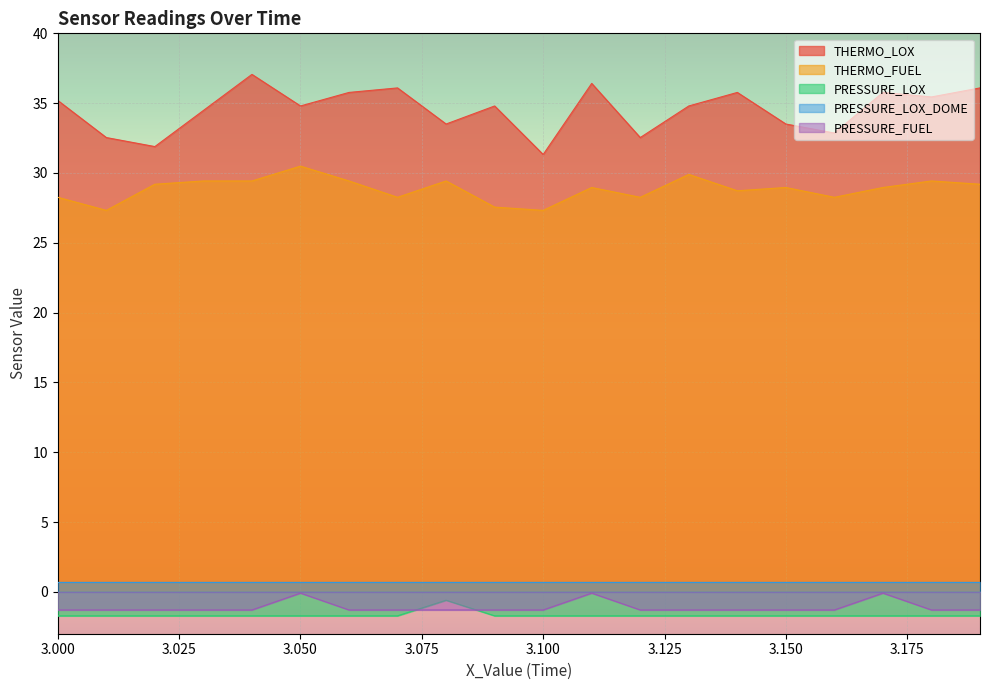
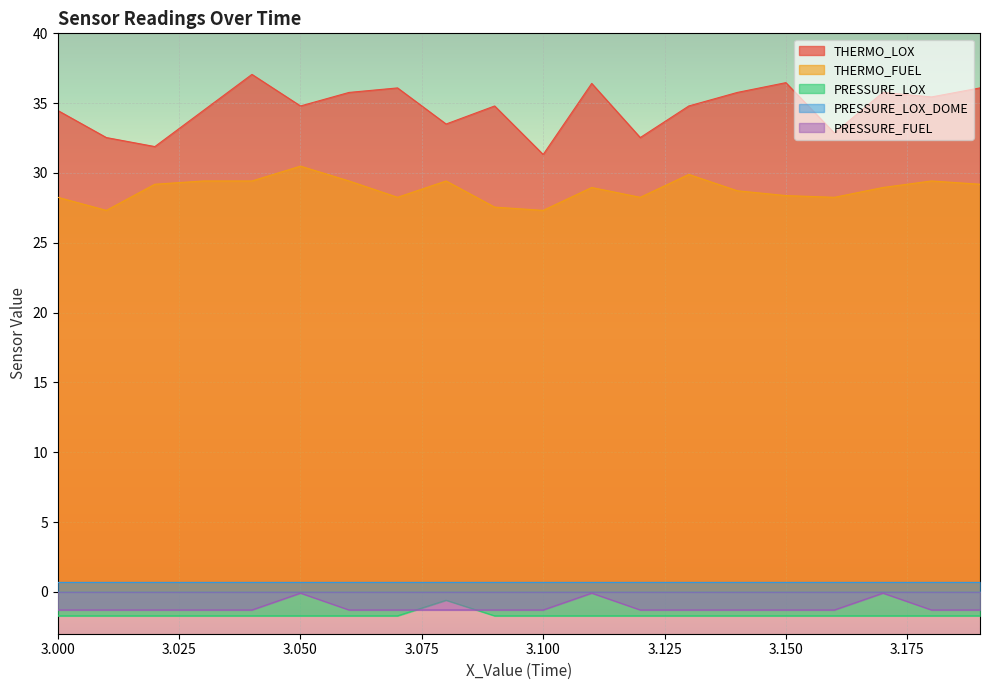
  {
    "THERMO_LOX": {
-     "3.000": 35.2,
+     "3.000": 34.5,
      "3.050": 34.8,
      "3.100": 31.3,
-     "3.150": 33.5
+     "3.150": 36.5
    },
    "THERMO_FUEL": {
      "3.000": 28.3,
      "3.050": 30.5,
      "3.100": 27.3,
-     "3.150": 29.0
+     "3.150": 28.4
    },
    "PRESSURE_LOX_DOME": {
      "3.000": 0.7,
      "3.050": 0.7,
      "3.100": 0.7,
      "3.150": 0.7
    }
  }
